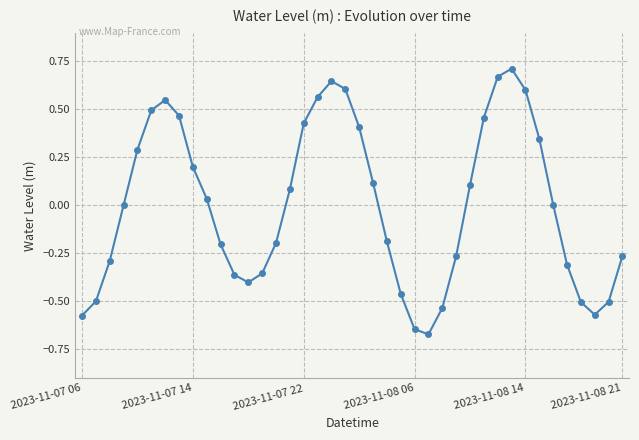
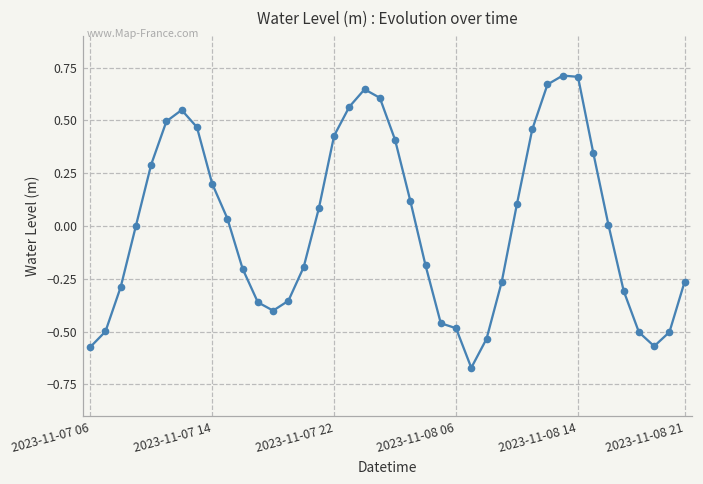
  {
    "2023-11-07 06": -0.57,
    "2023-11-07 14": 0.20,
    "2023-11-07 22": 0.43,
-   "2023-11-08 06": -0.64,
-   "2023-11-08 14": 0.60,
+   "2023-11-08 06": -0.48,
+   "2023-11-08 14": 0.71,
    "2023-11-08 21": -0.26
  }
